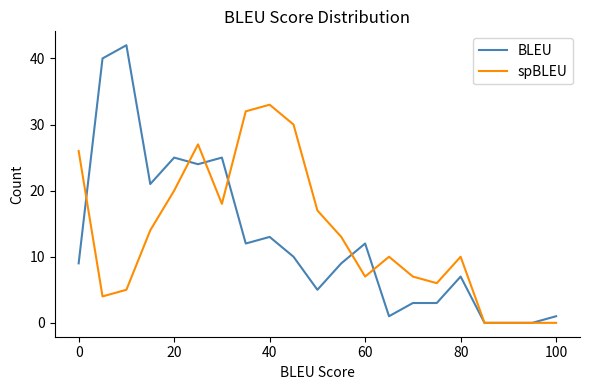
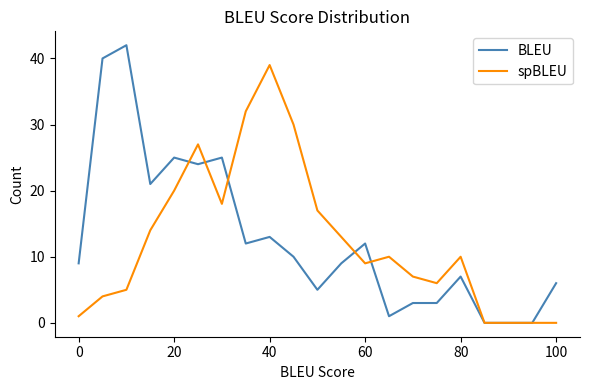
  {
    "BLEU": {
      "0": 9,
      "20": 25,
      "40": 13,
      "60": 12,
      "80": 7,
-     "100": 1
+     "100": 6
    },
    "spBLEU": {
-     "0": 26,
+     "0": 1,
      "20": 20,
-     "40": 33,
-     "60": 7,
+     "40": 39,
+     "60": 9,
      "80": 10,
      "100": 0
    }
  }
